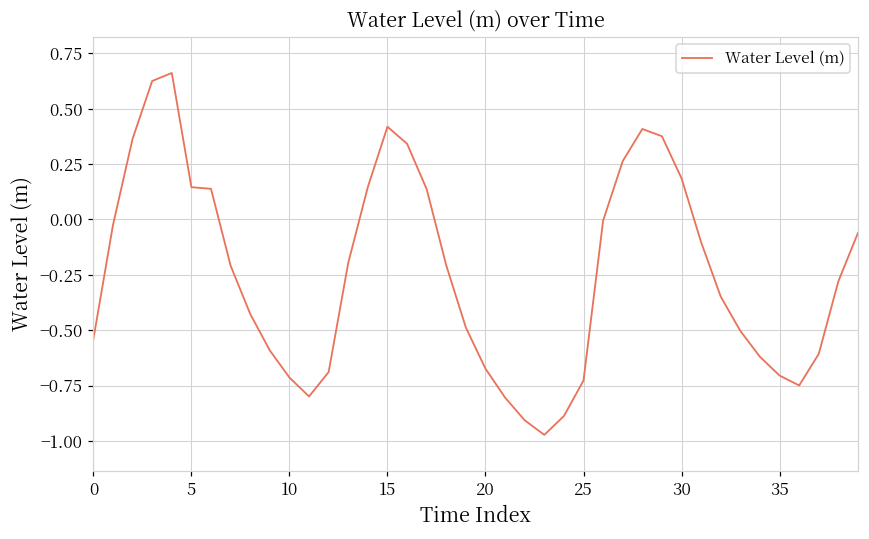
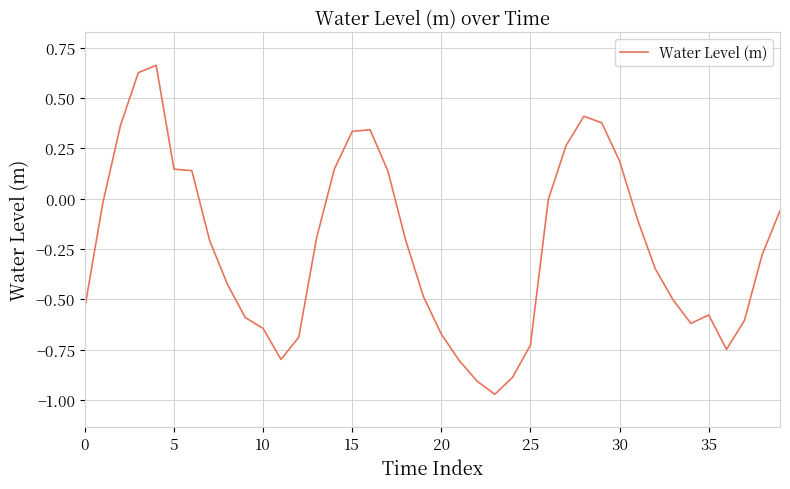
  {
    "0": -0.54,
    "5": 0.15,
-   "10": -0.71,
-   "15": 0.42,
+   "10": -0.65,
+   "15": 0.33,
    "20": -0.67,
    "25": -0.73,
    "30": 0.19,
-   "35": -0.70
+   "35": -0.58
  }
